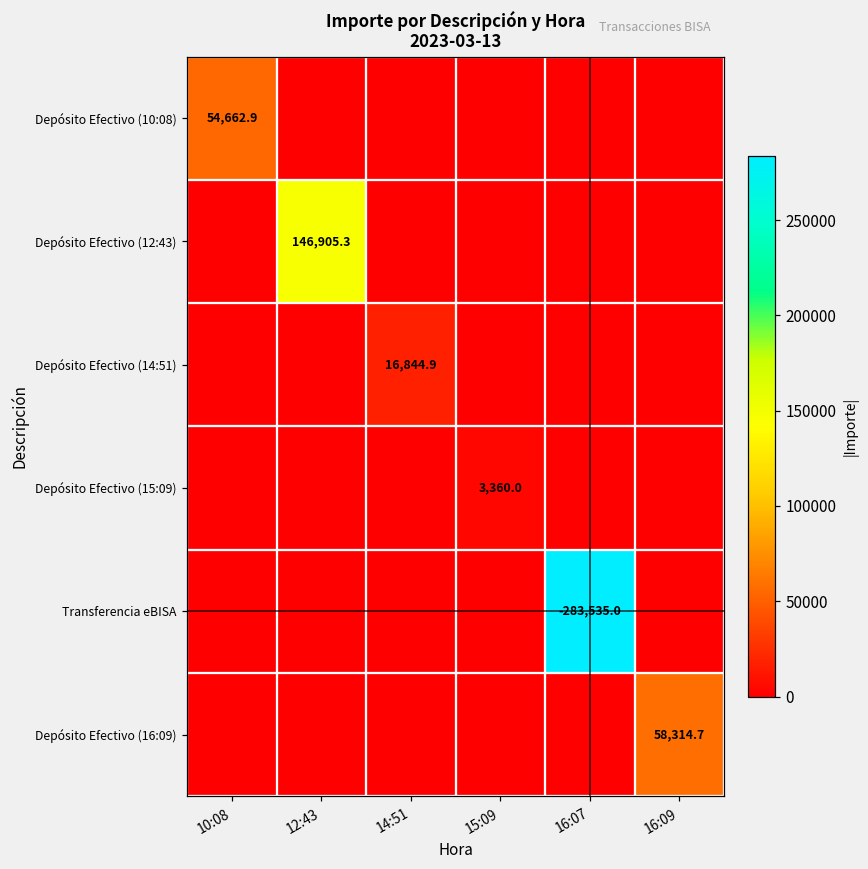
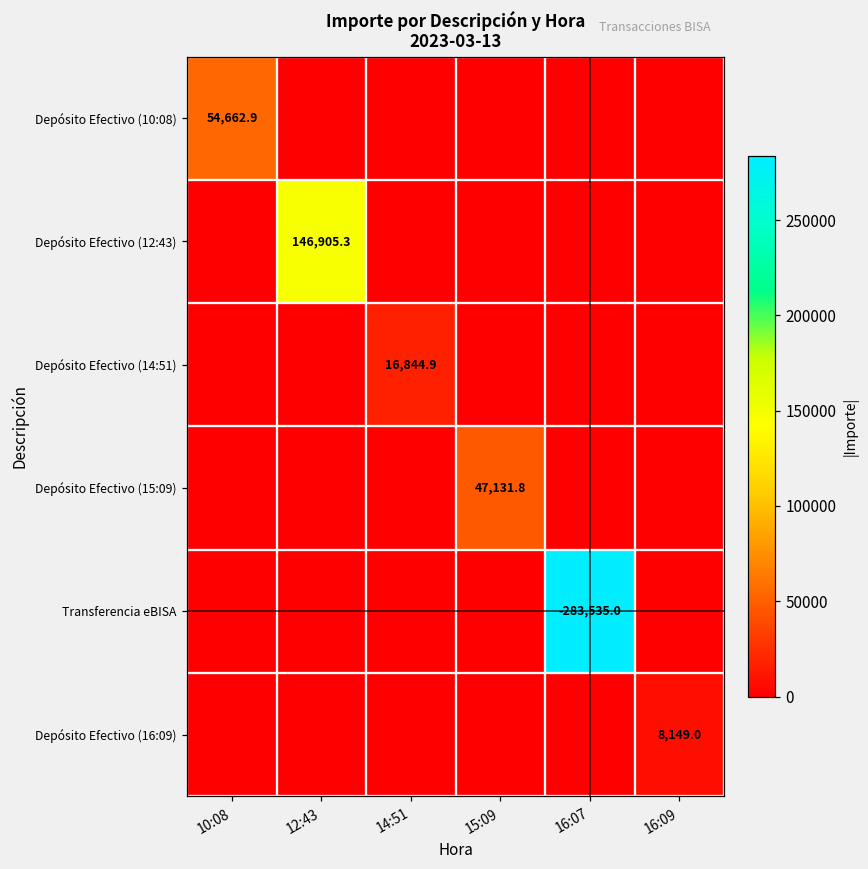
  {
    "Depósito Efectivo (10:08)": {
      "10:08": "54,662.9"
    },
    "Depósito Efectivo (12:43)": {
      "12:43": "146,905.3"
    },
    "Depósito Efectivo (14:51)": {
      "14:51": "16,844.9"
    },
    "Depósito Efectivo (15:09)": {
-     "15:09": "3,360.0"
+     "15:09": "47,131.8"
    },
    "Transferencia eBISA": {
      "16:07": "-283,535.0"
    },
    "Depósito Efectivo (16:09)": {
-     "16:09": "58,314.7"
+     "16:09": "8,149.0"
    }
  }
